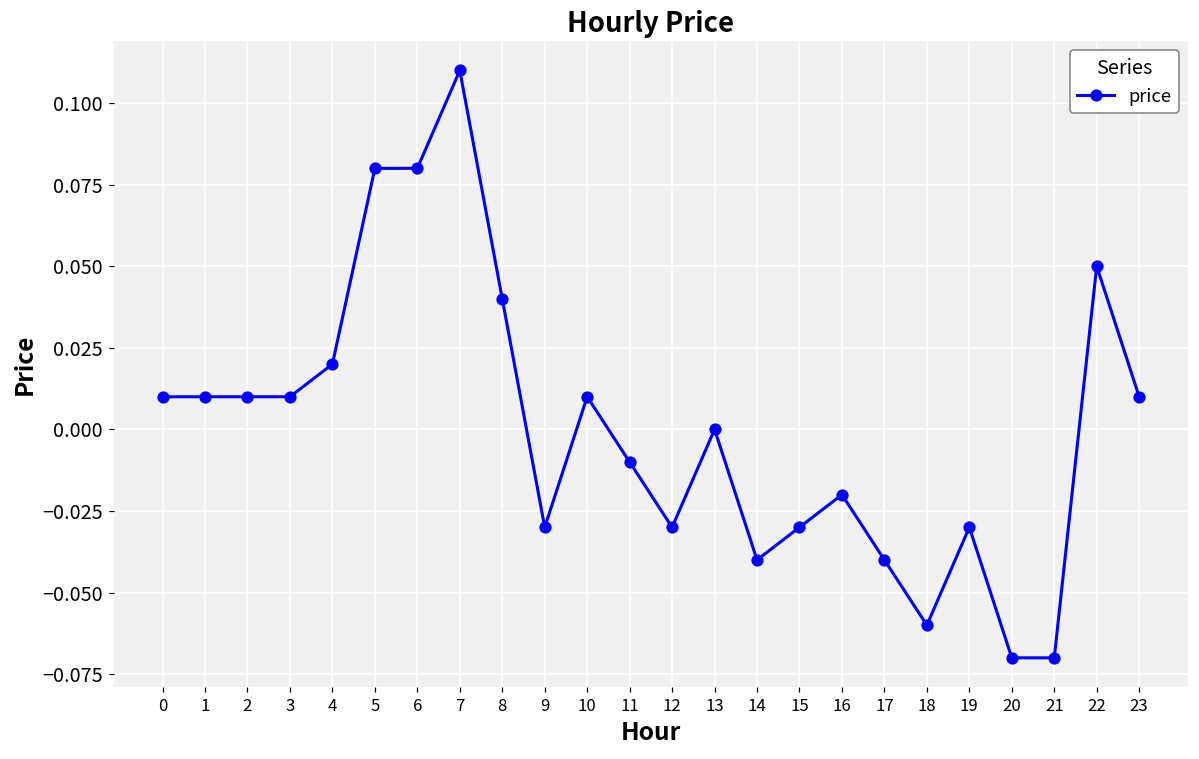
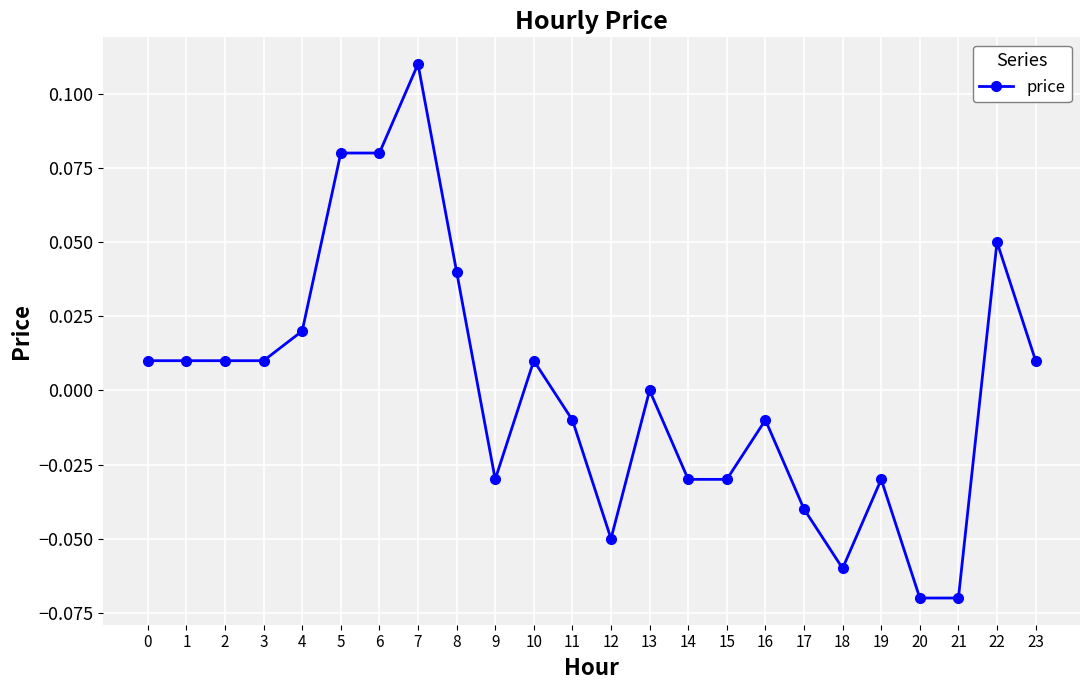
  {
    "0": 0.01,
    "1": 0.01,
    "2": 0.01,
    "3": 0.01,
    "4": 0.02,
    "5": 0.08,
    "6": 0.08,
    "7": 0.11,
    "8": 0.04,
    "9": -0.03,
    "10": 0.01,
    "11": -0.01,
-   "12": -0.03,
+   "12": -0.05,
    "13": 0.00,
-   "14": -0.04,
+   "14": -0.03,
    "15": -0.03,
-   "16": -0.02,
+   "16": -0.01,
    "17": -0.04,
    "18": -0.06,
    "19": -0.03,
    "20": -0.07,
    "21": -0.07,
    "22": 0.05,
    "23": 0.01
  }
